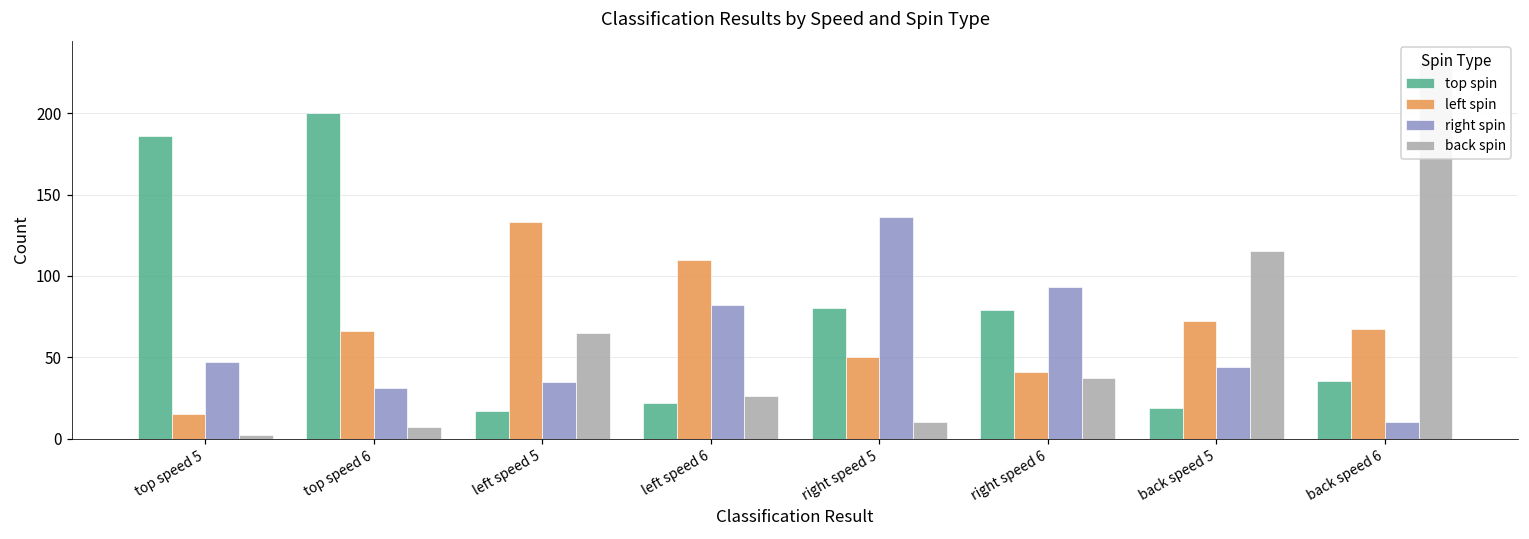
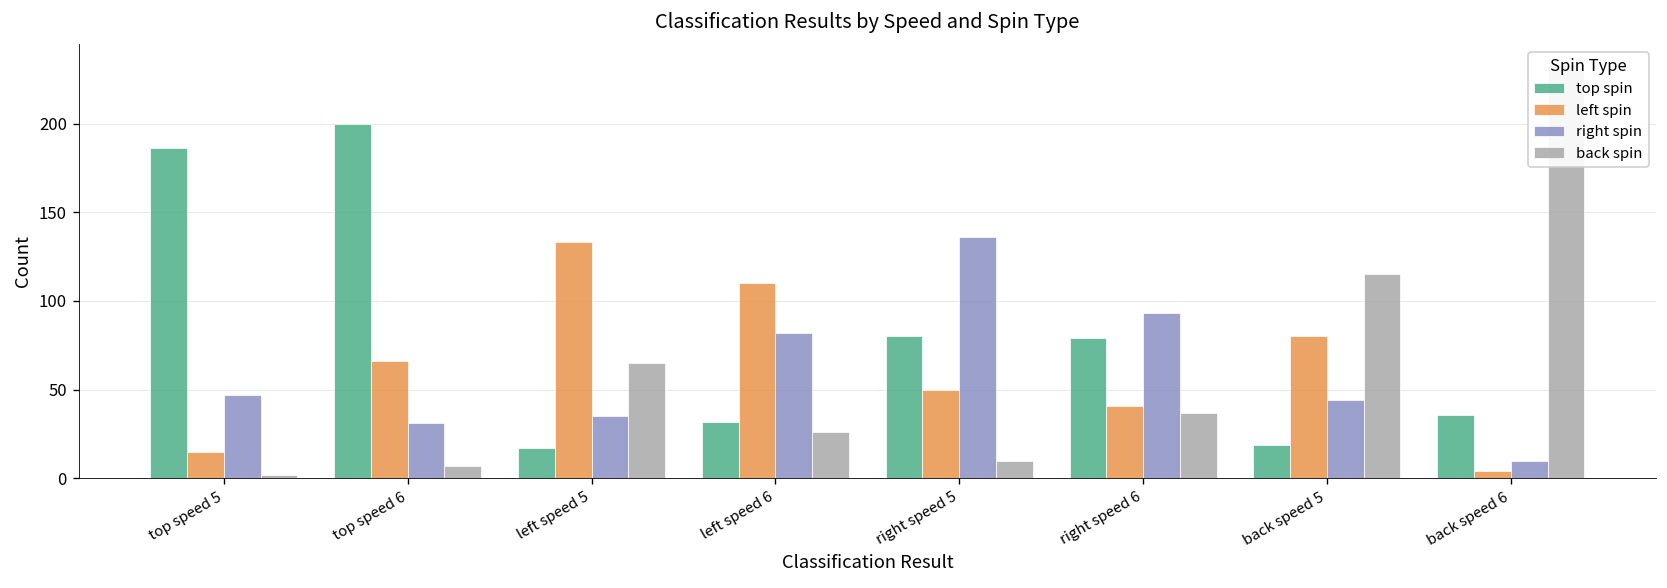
  {
    "top spin": {
      "top speed 5": 186,
      "top speed 6": 200,
      "left speed 5": 17,
-     "left speed 6": 22,
+     "left speed 6": 32,
      "right speed 5": 80,
      "right speed 6": 79,
      "back speed 5": 19,
      "back speed 6": 36
    },
    "left spin": {
      "top speed 5": 15,
      "top speed 6": 66,
      "left speed 5": 133,
      "left speed 6": 110,
      "right speed 5": 50,
      "right speed 6": 41,
-     "back speed 5": 72,
-     "back speed 6": 68
+     "back speed 5": 80,
+     "back speed 6": 4
    }
  }
